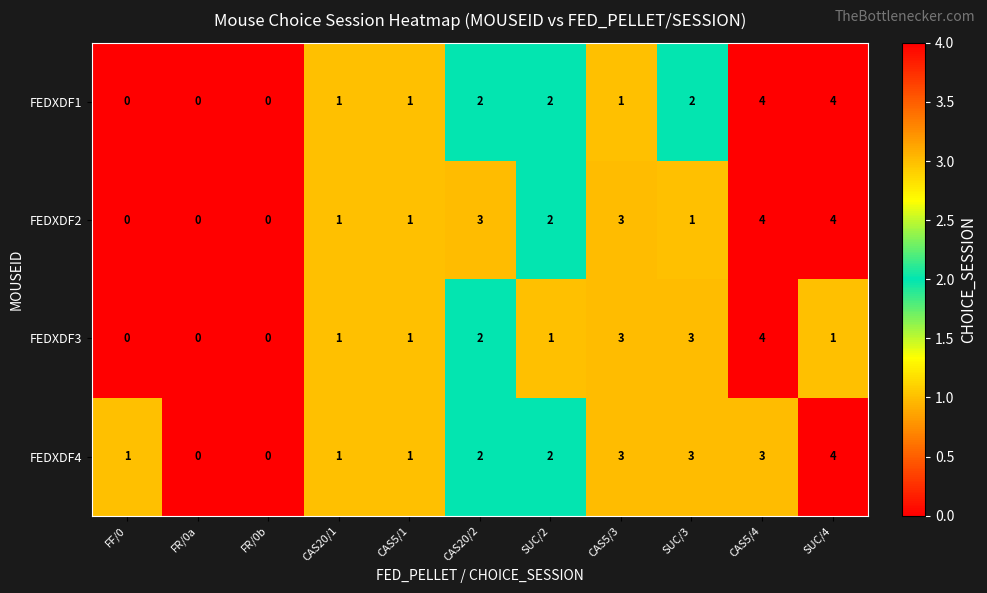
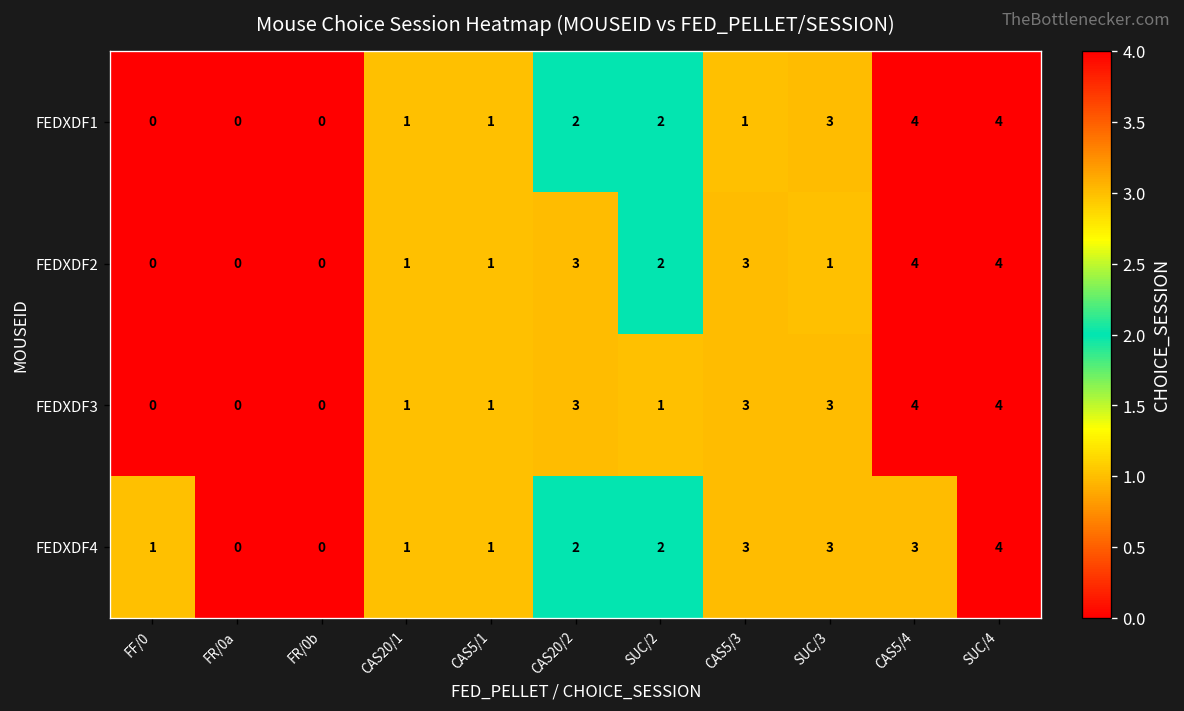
  {
    "FEDXDF1": {
      "FF/0": 0,
      "FR/0a": 0,
      "FR/0b": 0,
      "CAS20/1": 1,
      "CAS5/1": 1,
      "CAS20/2": 2,
      "SUC/2": 2,
      "CAS5/3": 1,
-     "SUC/3": 2,
+     "SUC/3": 3,
      "CAS5/4": 4,
      "SUC/4": 4
    },
    "FEDXDF2": {
      "FF/0": 0,
      "FR/0a": 0,
      "FR/0b": 0,
      "CAS20/1": 1,
      "CAS5/1": 1,
      "CAS20/2": 3,
      "SUC/2": 2,
      "CAS5/3": 3,
      "SUC/3": 1,
      "CAS5/4": 4,
      "SUC/4": 4
    },
    "FEDXDF3": {
      "FF/0": 0,
      "FR/0a": 0,
      "FR/0b": 0,
      "CAS20/1": 1,
      "CAS5/1": 1,
-     "CAS20/2": 2,
+     "CAS20/2": 3,
      "SUC/2": 1,
      "CAS5/3": 3,
      "SUC/3": 3,
      "CAS5/4": 4,
-     "SUC/4": 1
+     "SUC/4": 4
    },
    "FEDXDF4": {
      "FF/0": 1,
      "FR/0a": 0,
      "FR/0b": 0,
      "CAS20/1": 1,
      "CAS5/1": 1,
      "CAS20/2": 2,
      "SUC/2": 2,
      "CAS5/3": 3,
      "SUC/3": 3,
      "CAS5/4": 3,
      "SUC/4": 4
    }
  }
